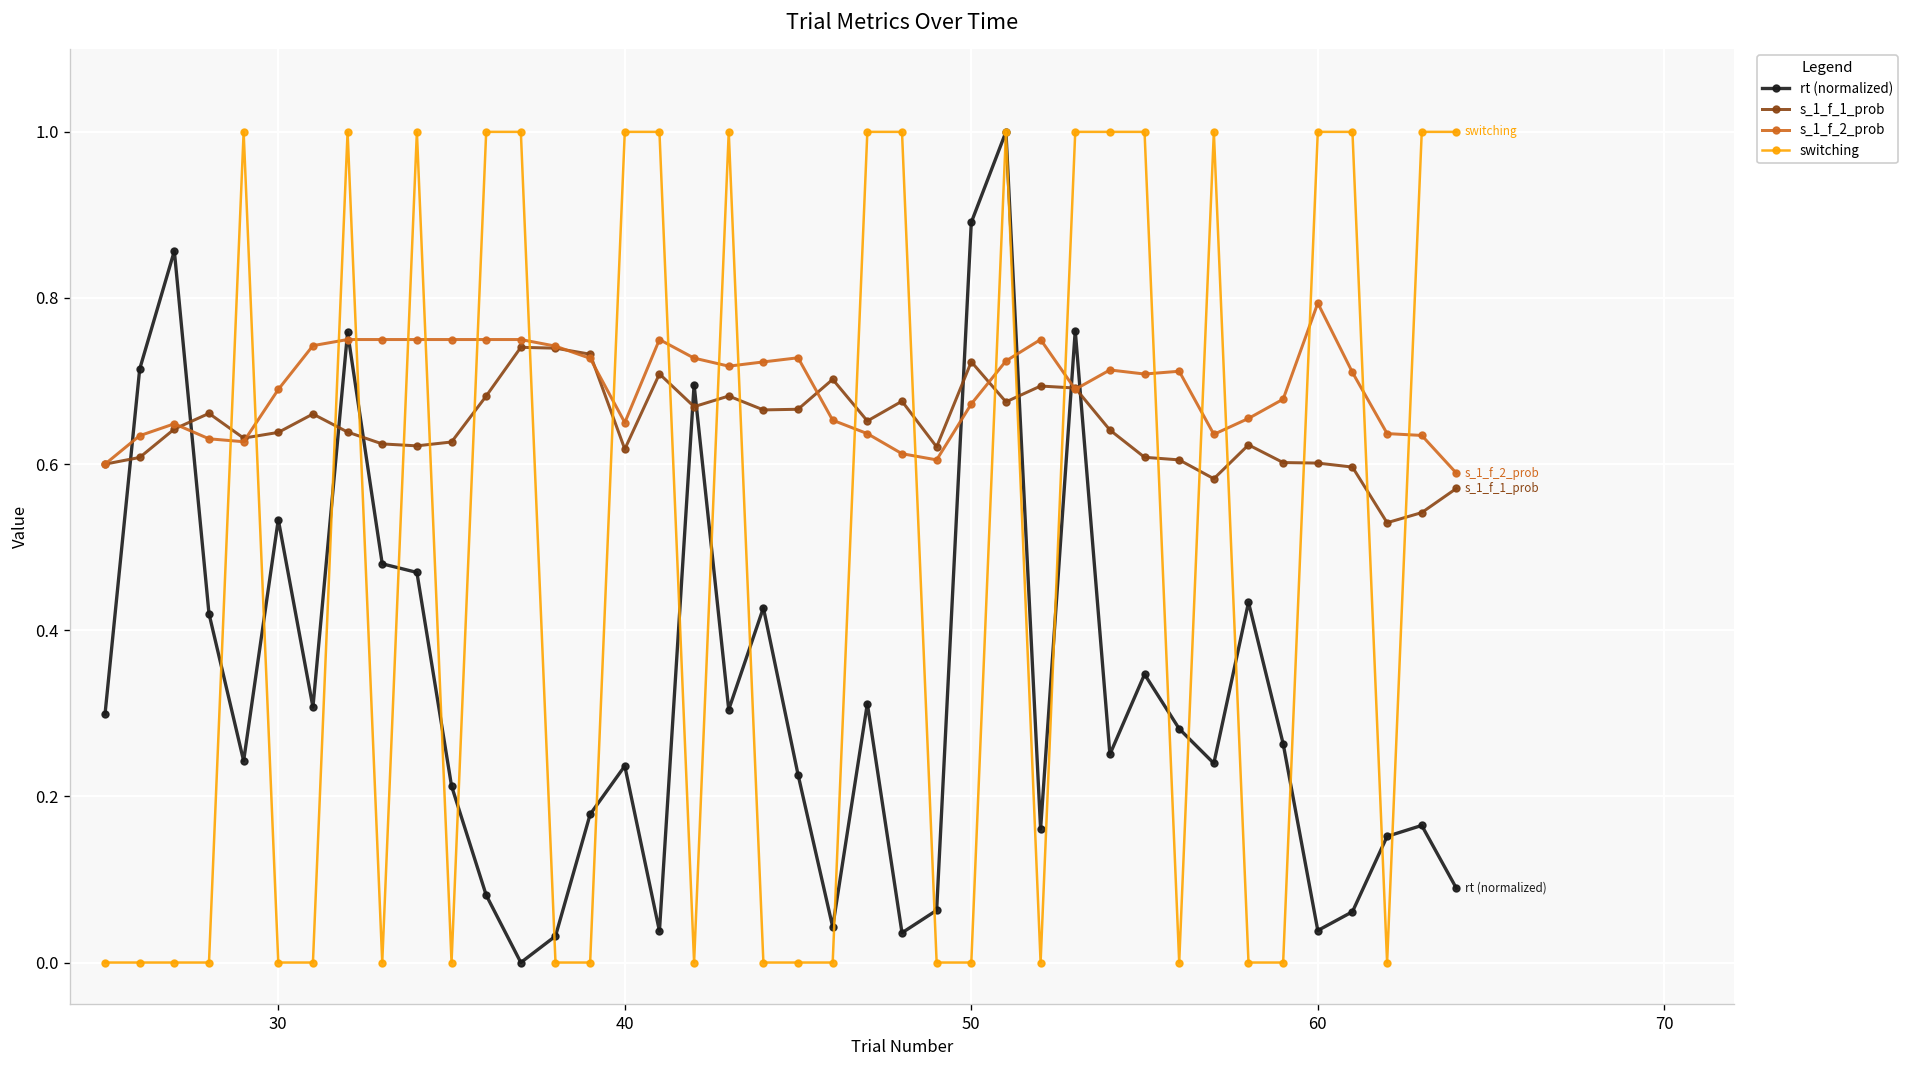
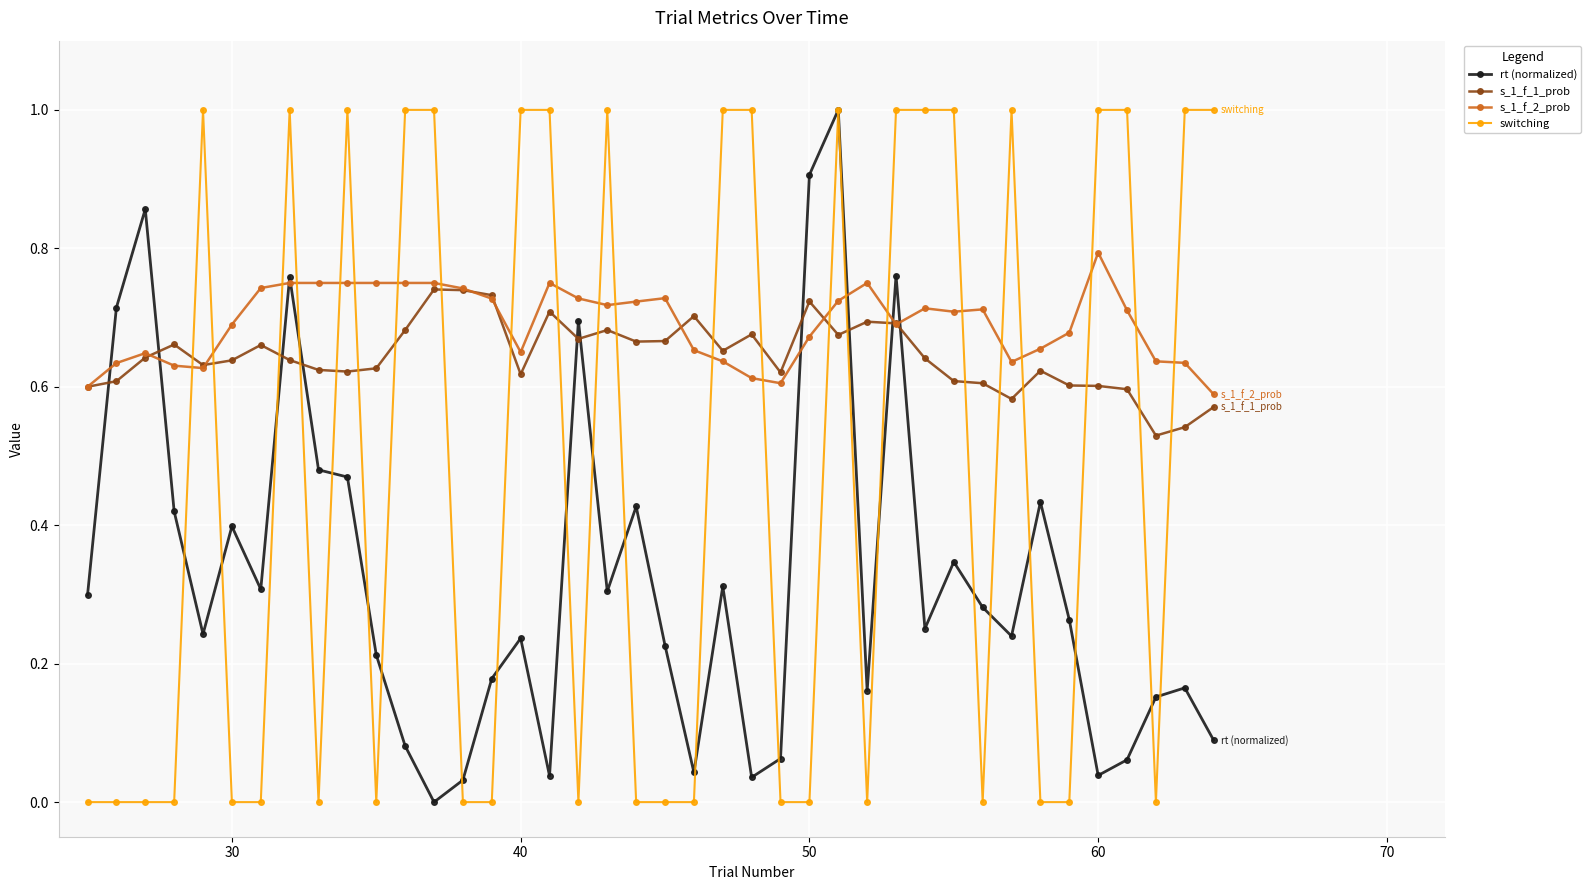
  {
    "rt (normalized)": {
-     "30": 0.53,
+     "30": 0.40,
      "40": 0.24,
-     "50": 0.89,
+     "50": 0.91,
      "60": 0.04
    },
    "s_1_f_1_prob": {
      "30": 0.64,
      "40": 0.62,
      "50": 0.72,
      "60": 0.60
    },
    "s_1_f_2_prob": {
      "30": 0.69,
      "40": 0.65,
      "50": 0.67,
      "60": 0.79
    },
    "switching": {
      "30": 0.00,
      "40": 1.00,
      "50": 0.00,
      "60": 1.00
    }
  }
